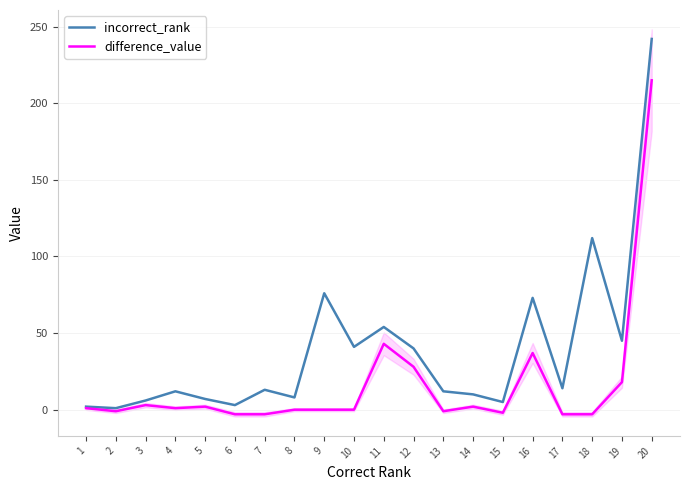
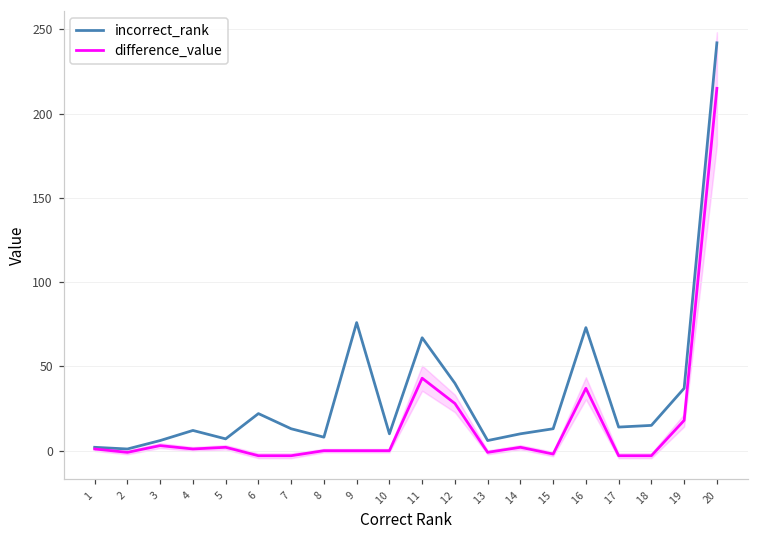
  {
    "incorrect_rank": {
      "4": 12,
      "5": 7,
-     "6": 3,
+     "6": 22,
      "7": 13,
      "8": 8,
      "9": 76,
-     "10": 41,
-     "11": 54,
+     "10": 10,
+     "11": 67,
      "12": 40,
-     "13": 12,
+     "13": 6,
      "14": 10,
-     "15": 5,
+     "15": 13,
      "16": 73,
      "17": 14,
-     "18": 112,
-     "19": 45,
+     "18": 15,
+     "19": 37,
      "20": 242
    }
  }
